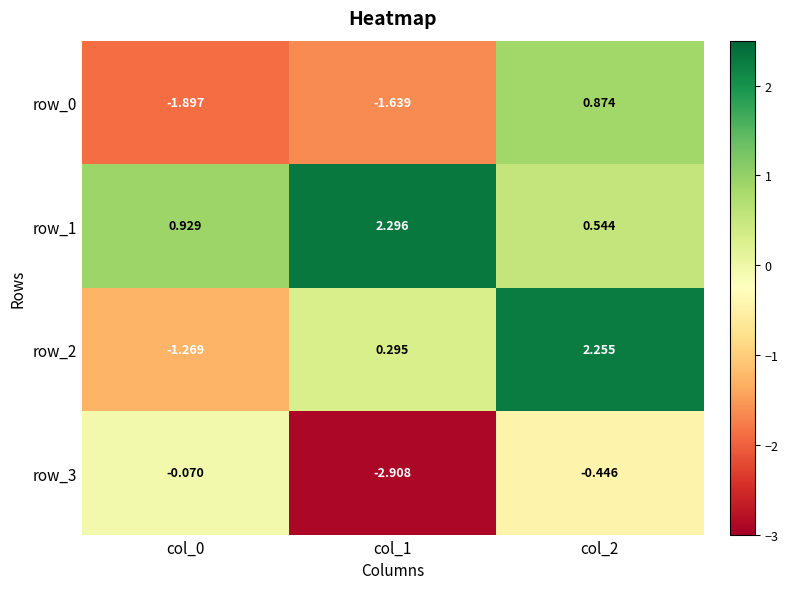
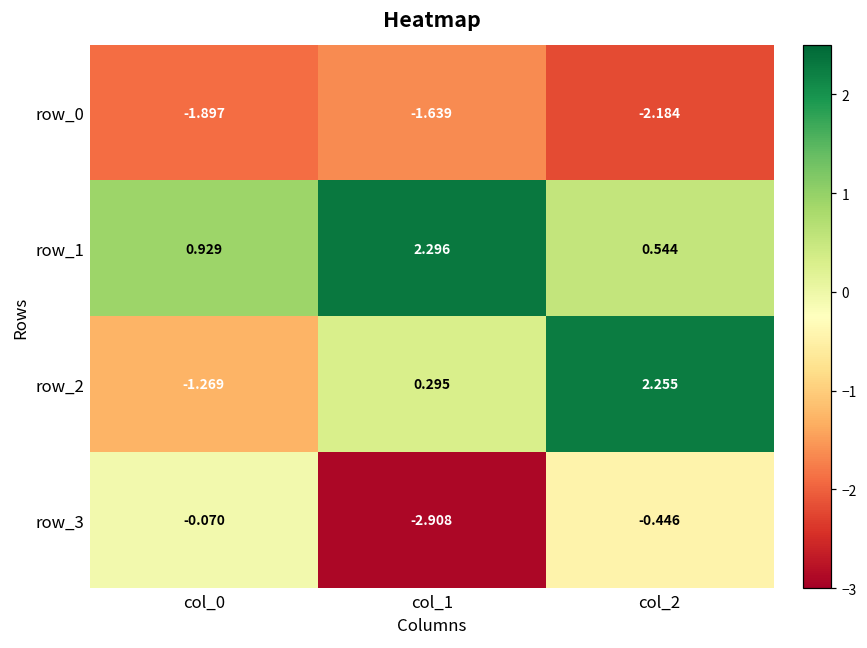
  {
    "row_0": {
      "col_0": -1.897,
      "col_1": -1.639,
-     "col_2": 0.874
+     "col_2": -2.184
    },
    "row_1": {
      "col_0": 0.929,
      "col_1": 2.296,
      "col_2": 0.544
    },
    "row_2": {
      "col_0": -1.269,
      "col_1": 0.295,
      "col_2": 2.255
    },
    "row_3": {
      "col_0": -0.070,
      "col_1": -2.908,
      "col_2": -0.446
    }
  }
